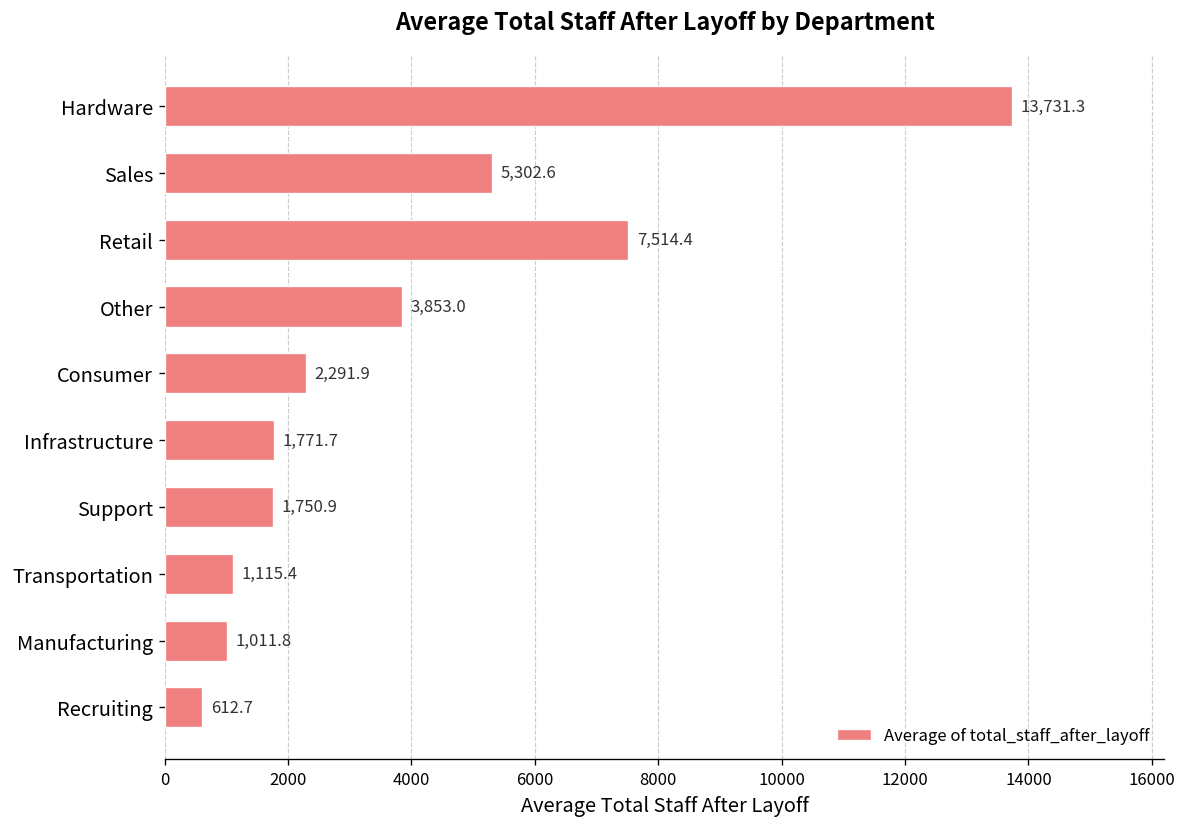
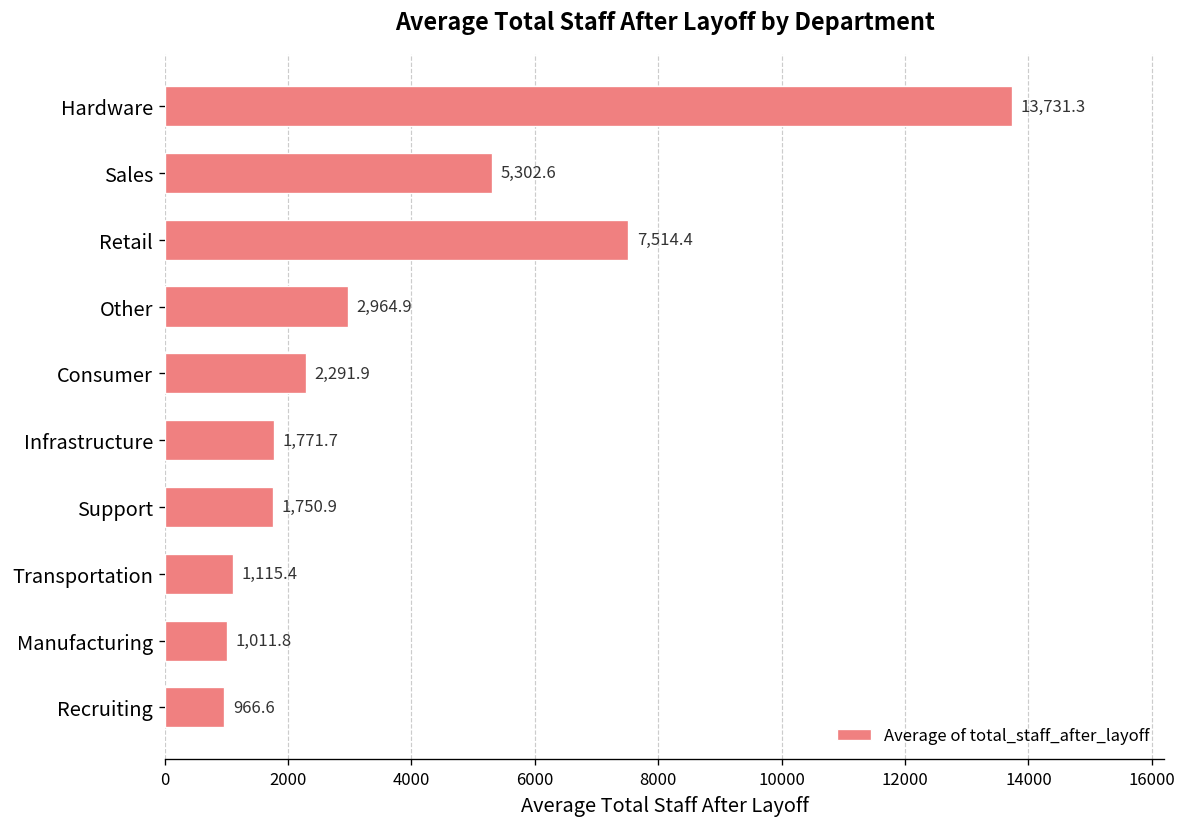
  {
    "Hardware": "13,731.3",
    "Sales": "5,302.6",
    "Retail": "7,514.4",
-   "Other": "3,853.0",
+   "Other": "2,964.9",
    "Consumer": "2,291.9",
    "Infrastructure": "1,771.7",
    "Support": "1,750.9",
    "Transportation": "1,115.4",
    "Manufacturing": "1,011.8",
-   "Recruiting": "612.7"
+   "Recruiting": "966.6"
  }
